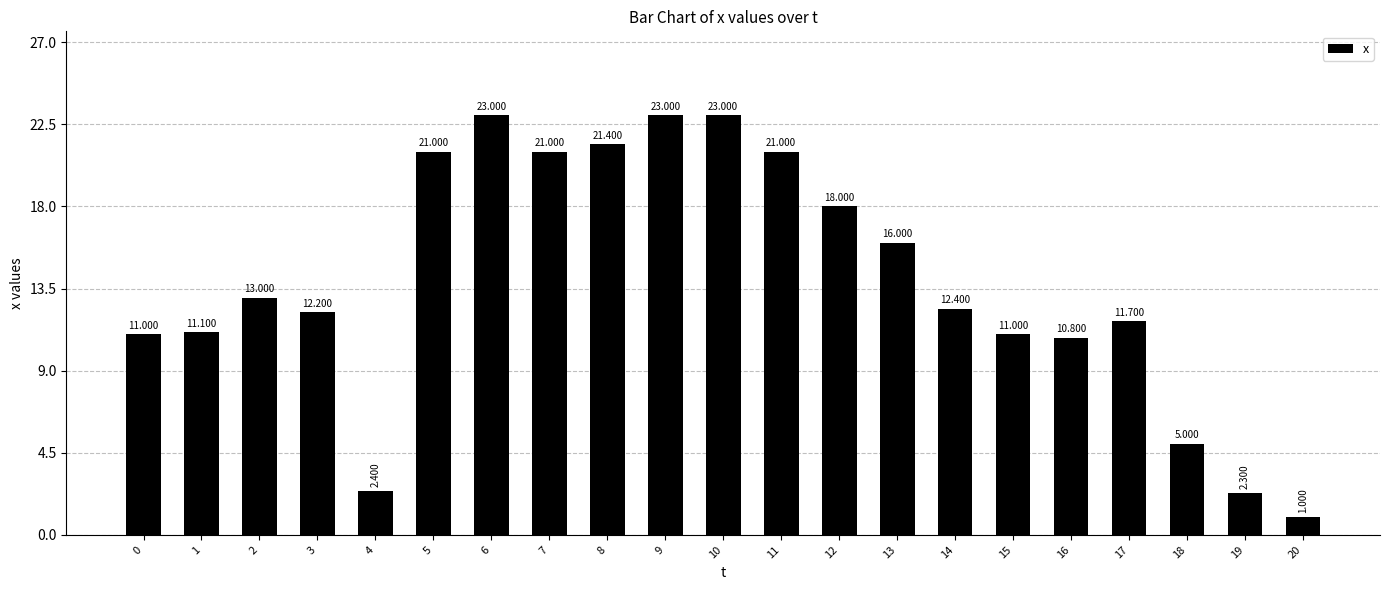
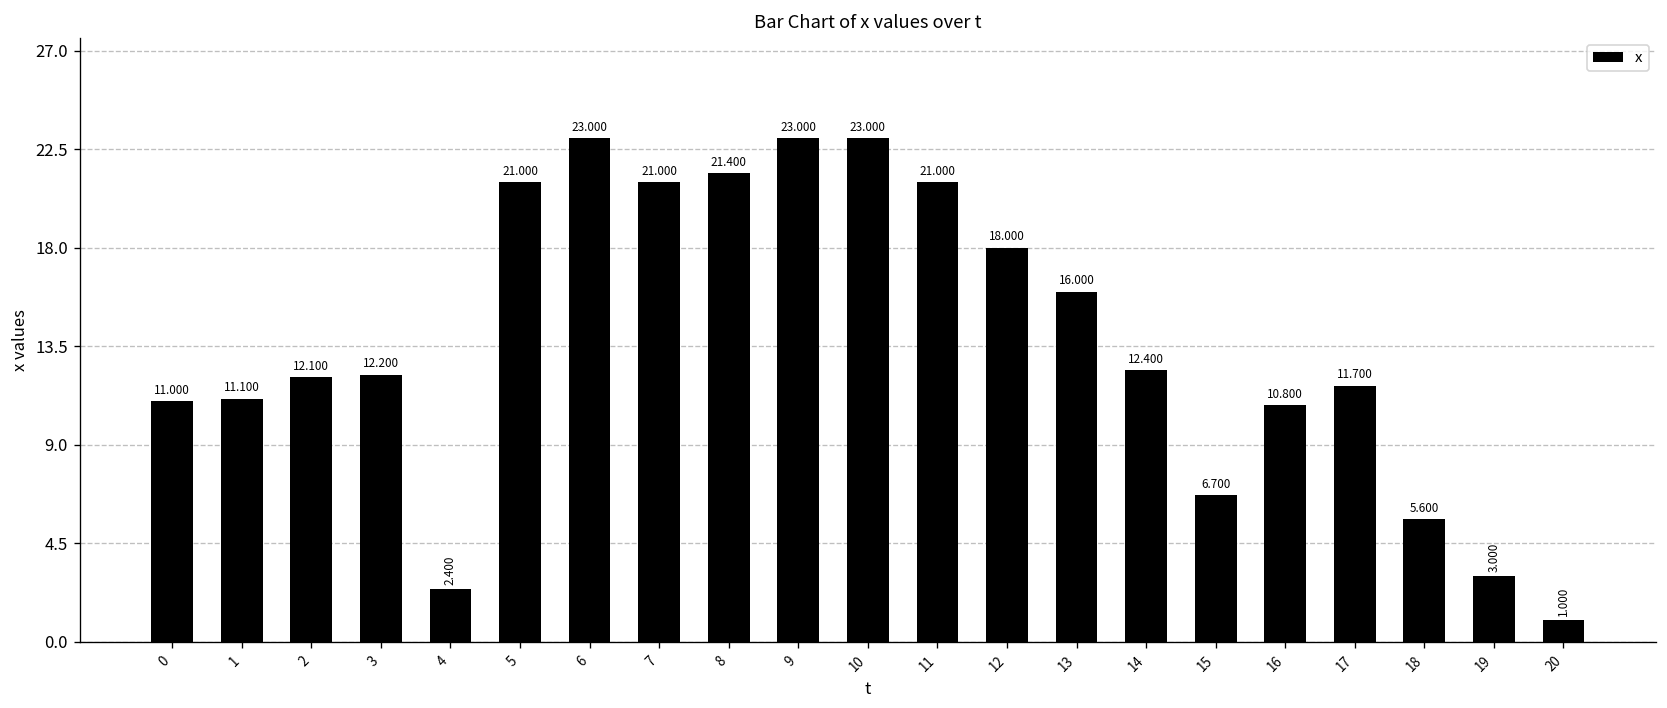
  {
    "0": 11.000,
    "1": 11.100,
-   "2": 13.000,
+   "2": 12.100,
    "3": 12.200,
    "4": 2.400,
    "5": 21.000,
    "6": 23.000,
    "7": 21.000,
    "8": 21.400,
    "9": 23.000,
    "10": 23.000,
    "11": 21.000,
    "12": 18.000,
    "13": 16.000,
    "14": 12.400,
-   "15": 11.000,
+   "15": 6.700,
    "16": 10.800,
    "17": 11.700,
-   "18": 5.000,
-   "19": 2.300,
+   "18": 5.600,
+   "19": 3.000,
    "20": 1.000
  }
